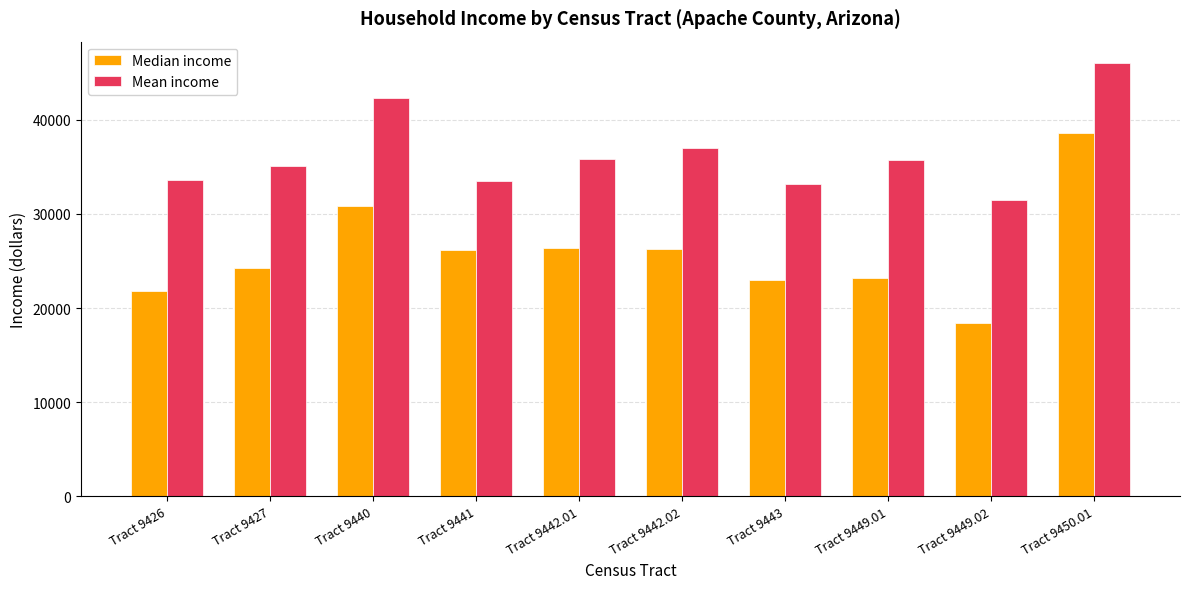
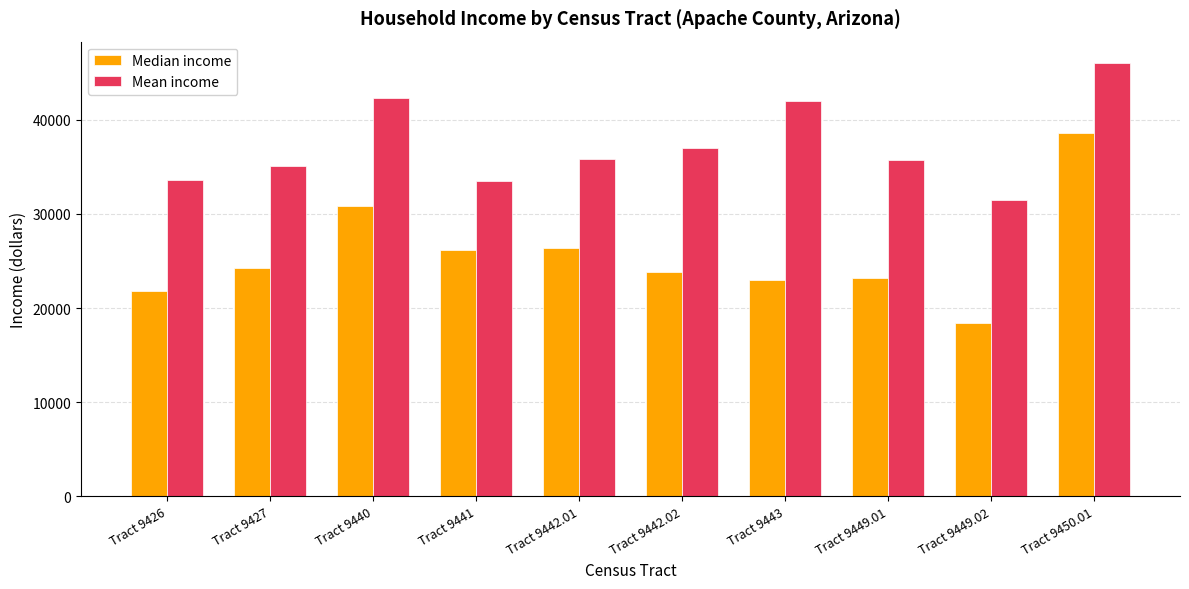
  {
    "Median income": {
      "Tract 9426": 22000,
      "Tract 9427": 24000,
      "Tract 9440": 31000,
      "Tract 9441": 26000,
      "Tract 9442.01": 26000,
-     "Tract 9442.02": 26000,
+     "Tract 9442.02": 24000,
      "Tract 9443": 23000,
      "Tract 9449.01": 23000,
      "Tract 9449.02": 18000,
      "Tract 9450.01": 39000
    },
    "Mean income": {
      "Tract 9426": 34000,
      "Tract 9427": 35000,
      "Tract 9440": 42000,
      "Tract 9441": 33000,
      "Tract 9442.01": 36000,
      "Tract 9442.02": 37000,
-     "Tract 9443": 33000,
+     "Tract 9443": 42000,
      "Tract 9449.01": 36000,
      "Tract 9449.02": 31000,
      "Tract 9450.01": 46000
    }
  }
